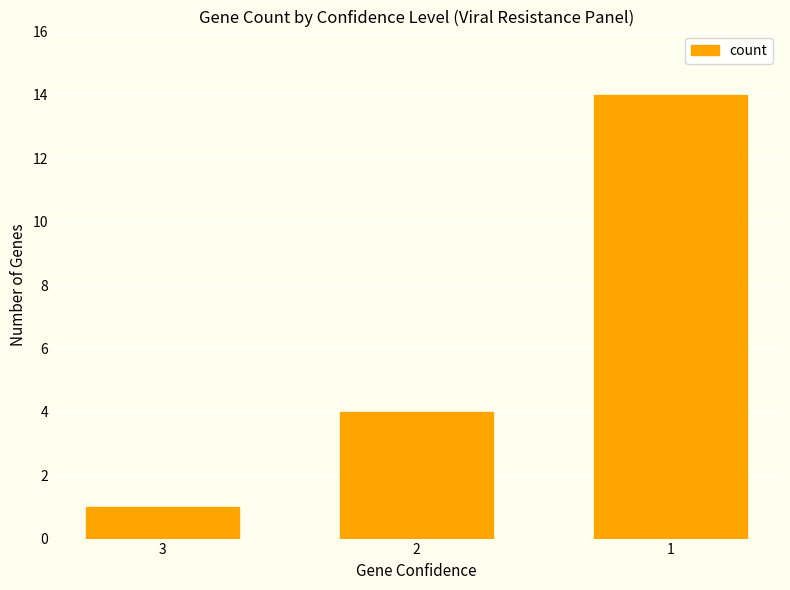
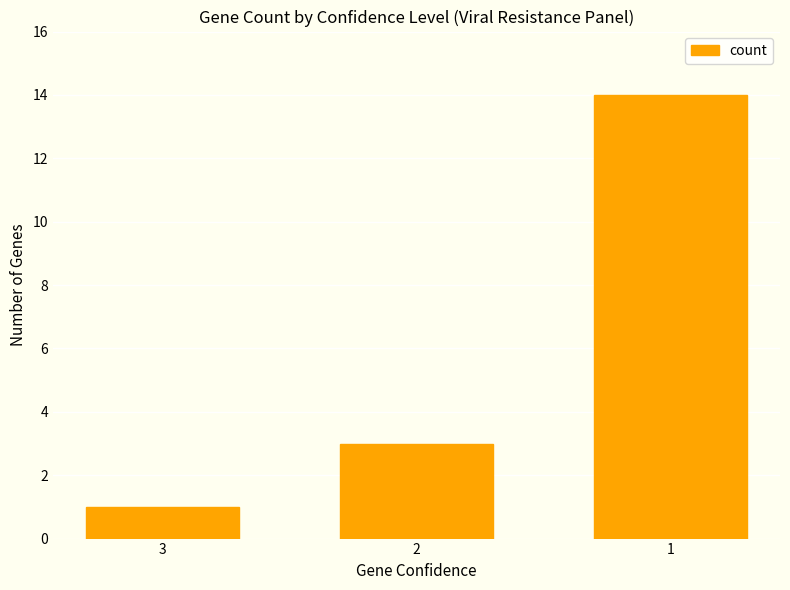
  {
    "3": 1,
-   "2": 4,
+   "2": 3,
    "1": 14
  }
